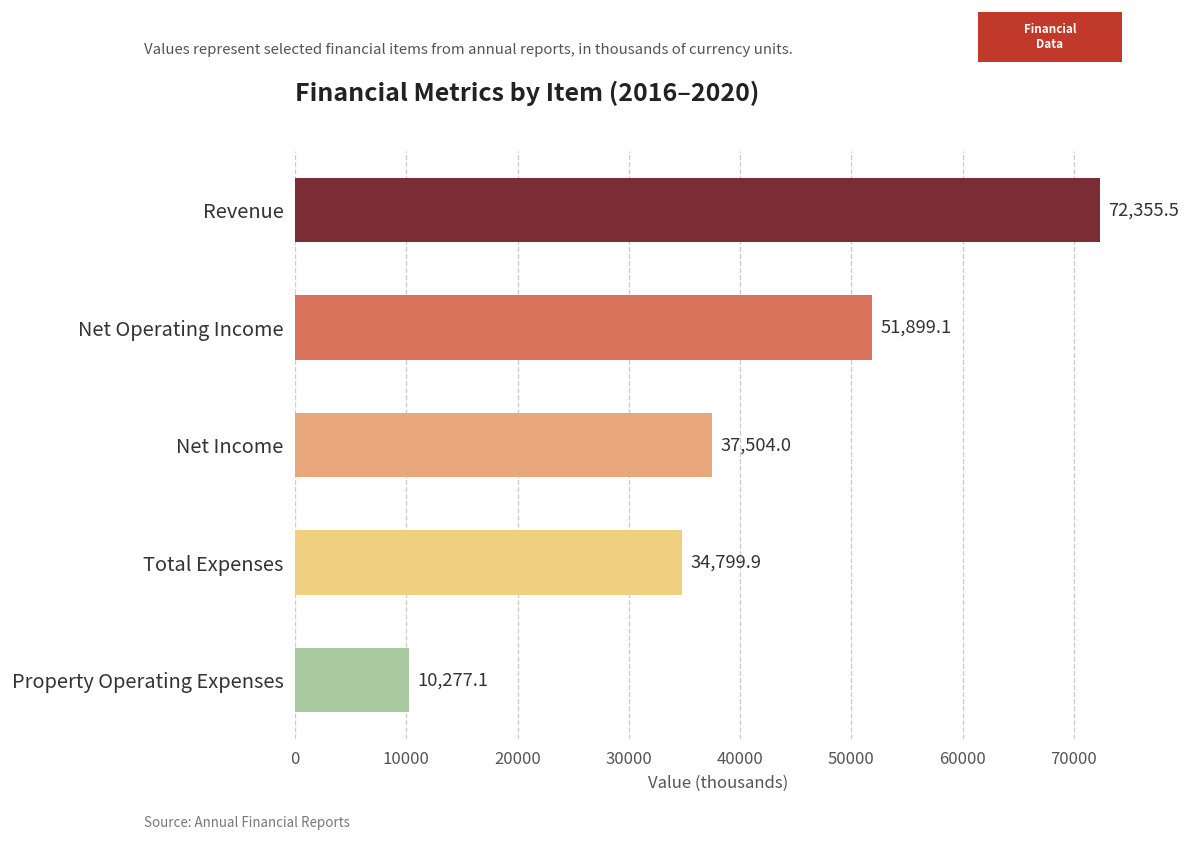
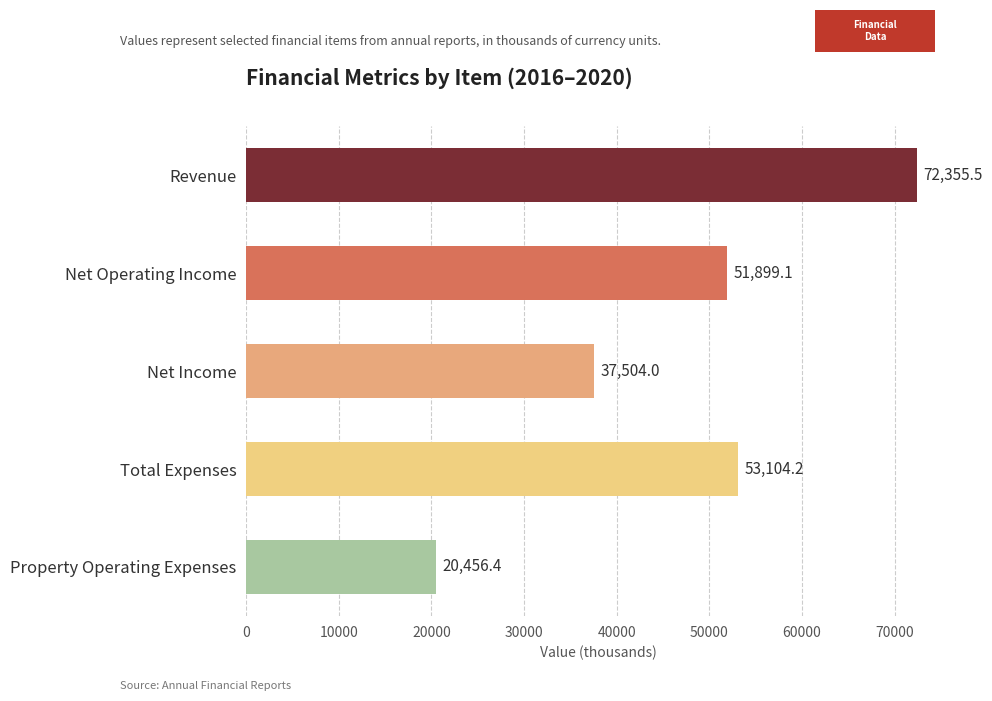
  {
    "Revenue": "72,355.5",
    "Net Operating Income": "51,899.1",
    "Net Income": "37,504.0",
-   "Total Expenses": "34,799.9",
-   "Property Operating Expenses": "10,277.1"
+   "Total Expenses": "53,104.2",
+   "Property Operating Expenses": "20,456.4"
  }
